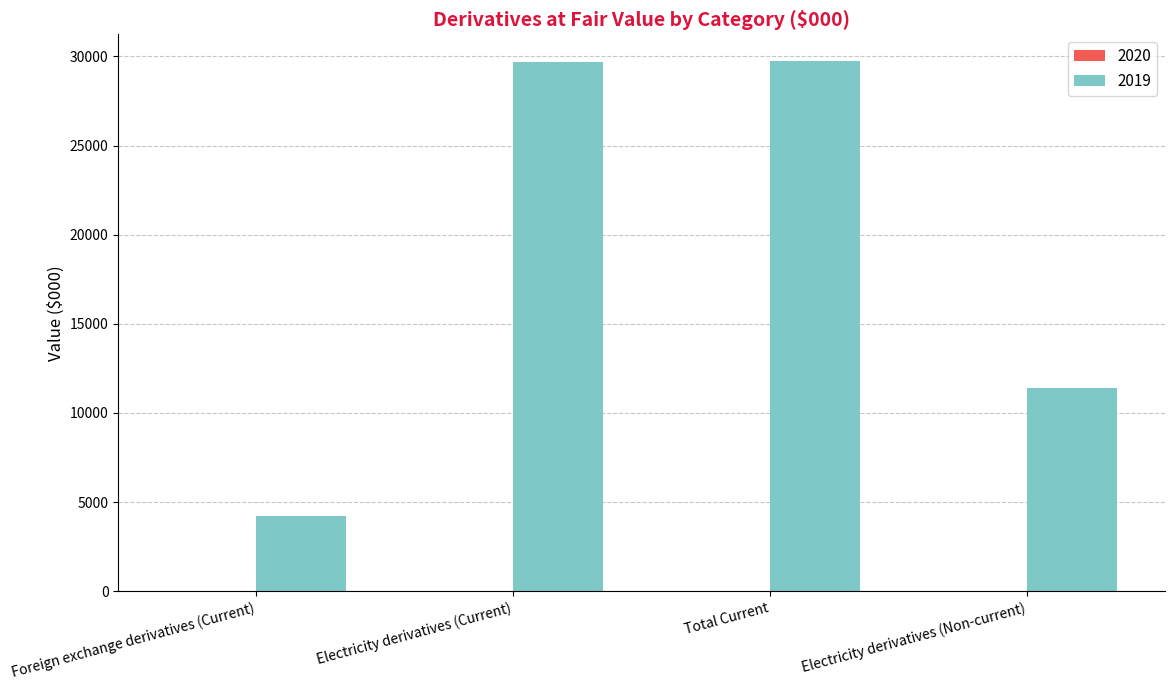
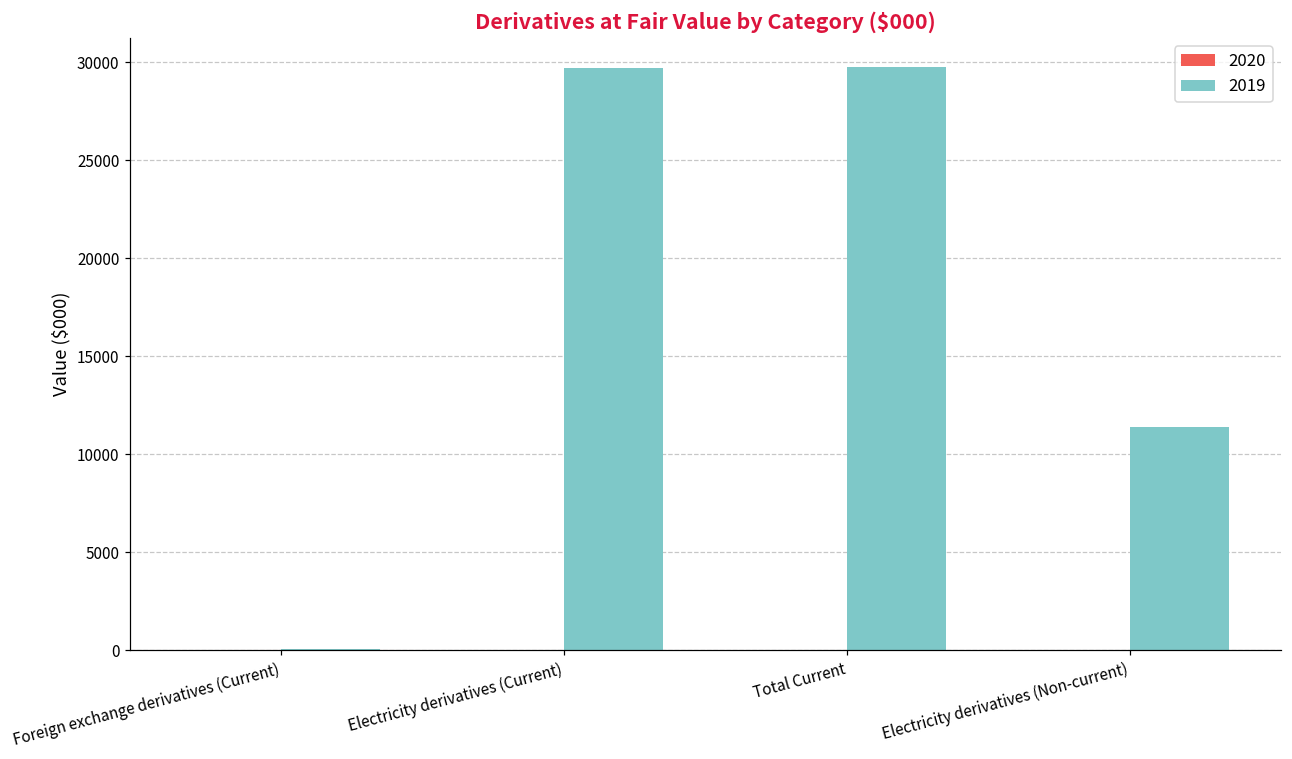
  {
    "2020": {
      "Foreign exchange derivatives (Current)": 0,
      "Electricity derivatives (Current)": 0,
      "Total Current": 0,
      "Electricity derivatives (Non-current)": 0
    },
    "2019": {
-     "Foreign exchange derivatives (Current)": 4200,
+     "Foreign exchange derivatives (Current)": 100,
      "Electricity derivatives (Current)": 29700,
      "Total Current": 29800,
      "Electricity derivatives (Non-current)": 11400
    }
  }
